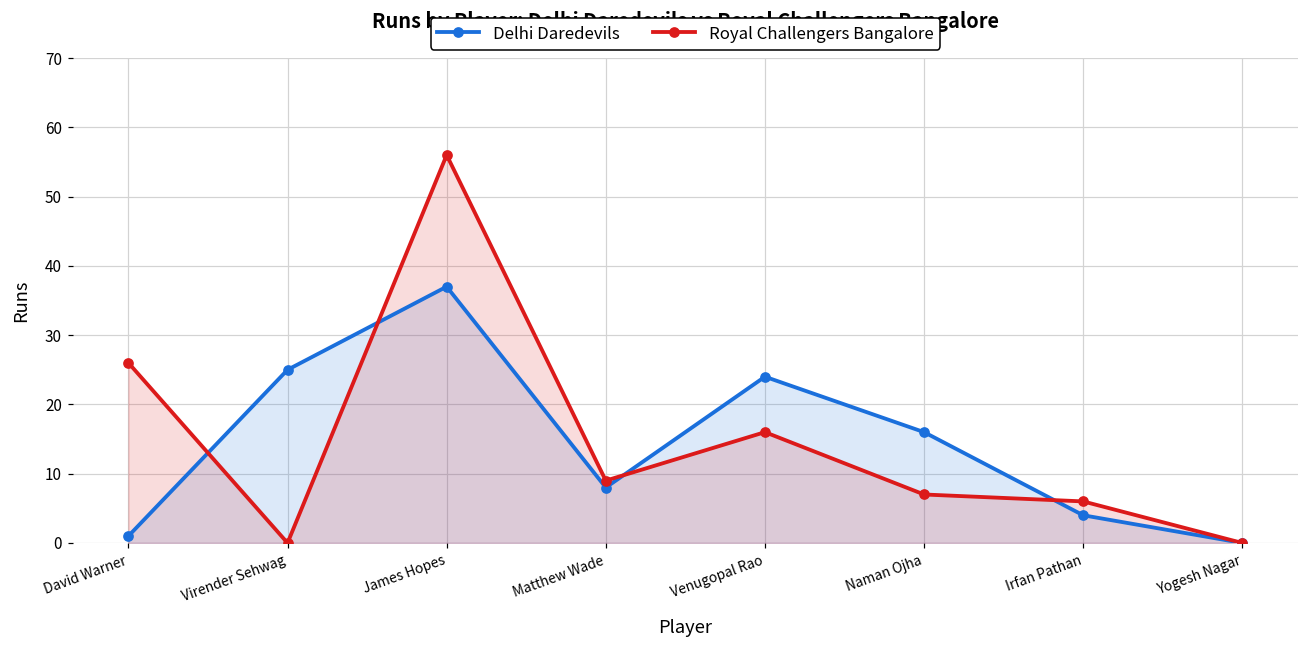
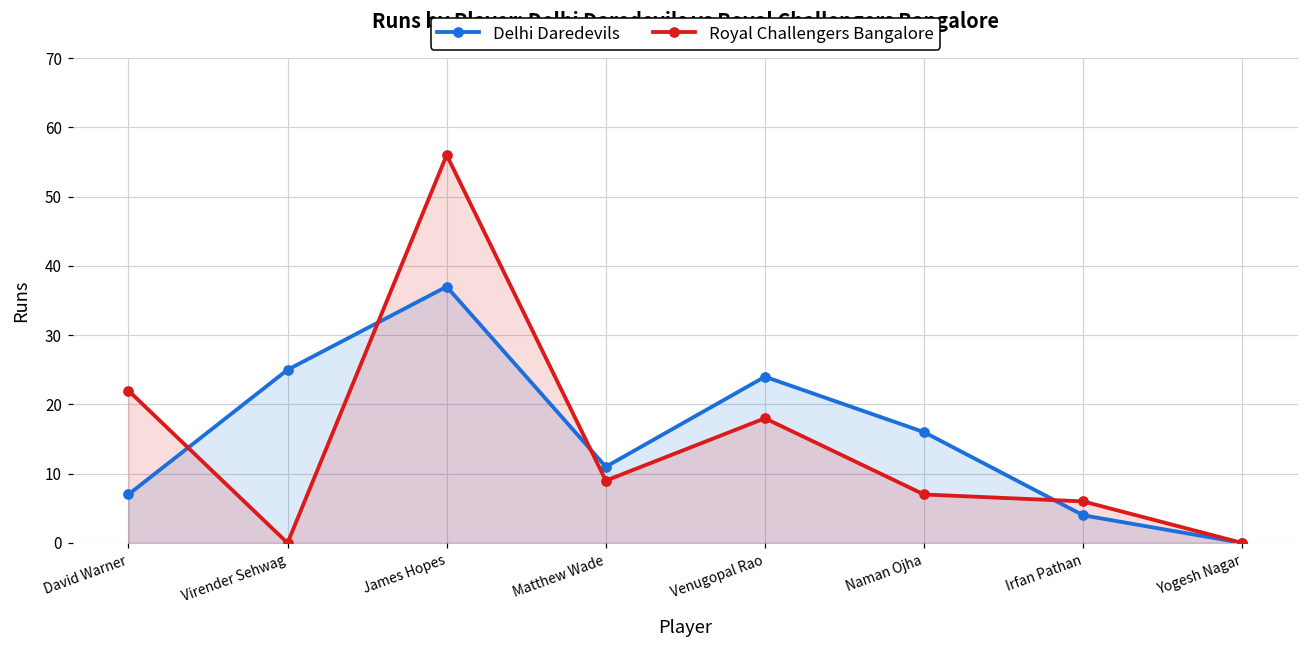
  {
    "Delhi Daredevils": {
-     "David Warner": 1,
+     "David Warner": 7,
      "Virender Sehwag": 25,
      "James Hopes": 37,
-     "Matthew Wade": 8,
+     "Matthew Wade": 11,
      "Venugopal Rao": 24,
      "Naman Ojha": 16,
      "Irfan Pathan": 4
    },
    "Royal Challengers Bangalore": {
-     "David Warner": 26,
+     "David Warner": 22,
      "Virender Sehwag": 0,
      "James Hopes": 56,
      "Matthew Wade": 9,
-     "Venugopal Rao": 16,
+     "Venugopal Rao": 18,
      "Naman Ojha": 7,
      "Irfan Pathan": 6
    }
  }
